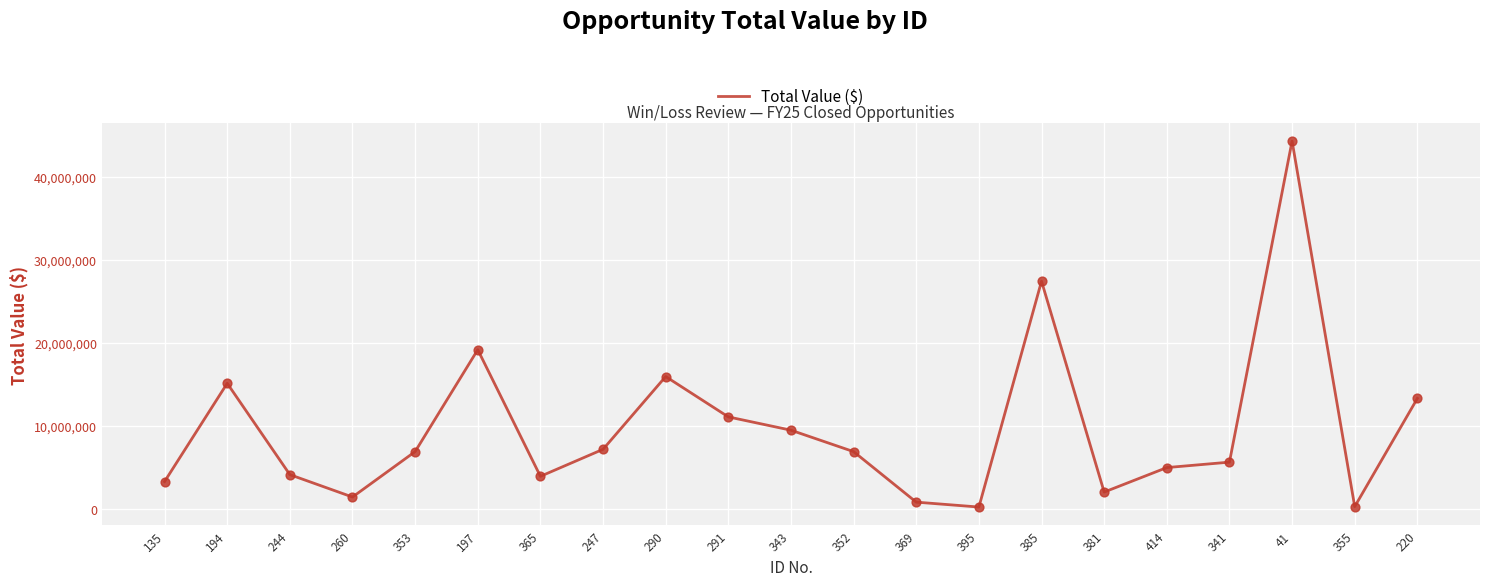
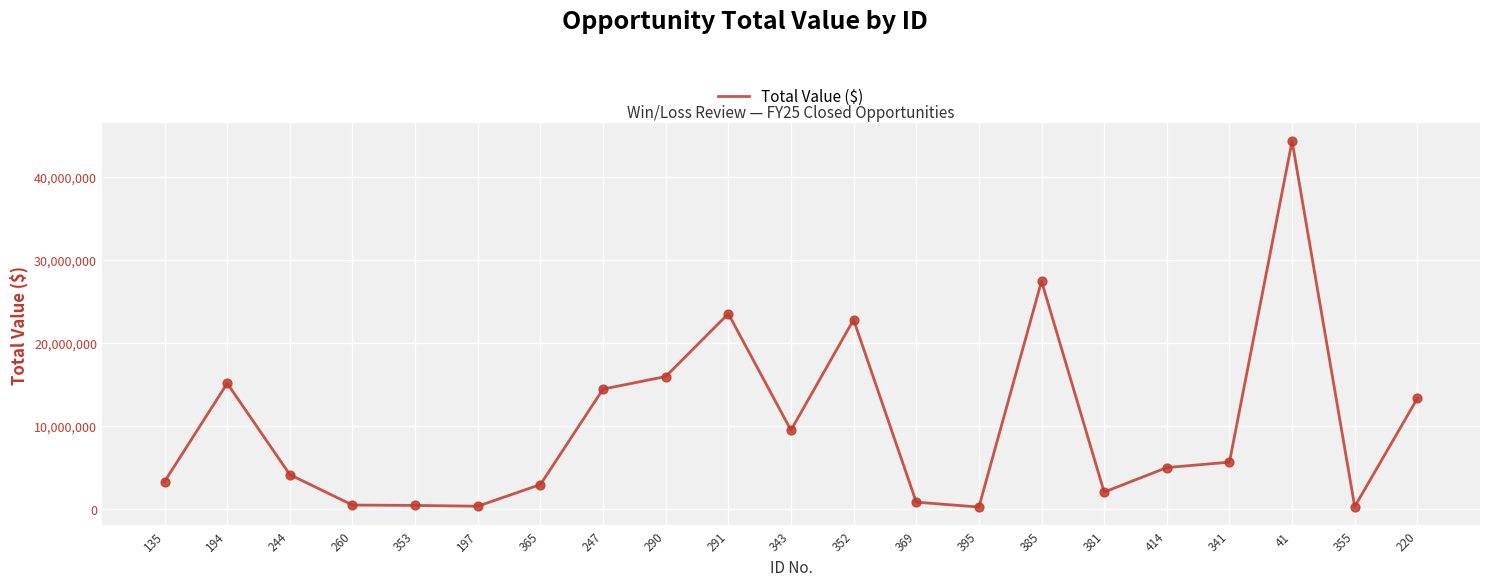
  {
    "135": "3,000,000",
    "194": "15,000,000",
    "244": "4,000,000",
-   "260": "1,000,000",
-   "353": "7,000,000",
-   "197": "19,000,000",
-   "365": "4,000,000",
-   "247": "7,000,000",
+   "260": "0",
+   "353": "0",
+   "197": "0",
+   "365": "3,000,000",
+   "247": "14,000,000",
    "290": "16,000,000",
-   "291": "11,000,000",
+   "291": "24,000,000",
    "343": "10,000,000",
-   "352": "7,000,000",
+   "352": "23,000,000",
    "369": "1,000,000",
    "395": "0",
    "385": "27,000,000",
    "381": "2,000,000",
    "414": "5,000,000",
    "341": "6,000,000",
    "41": "44,000,000",
    "355": "0",
    "220": "13,000,000"
  }
